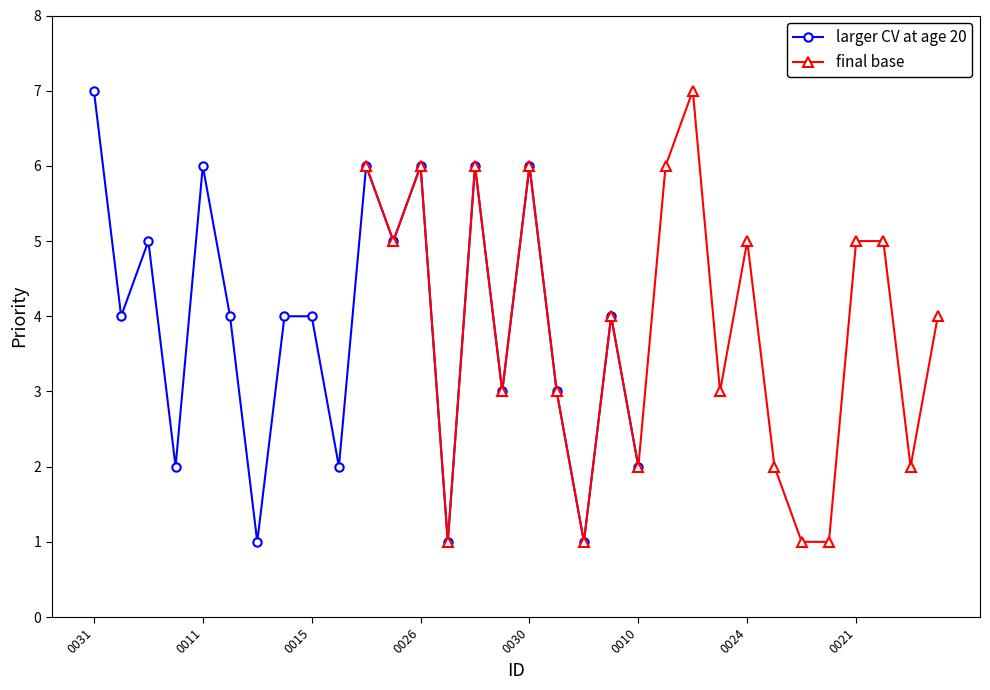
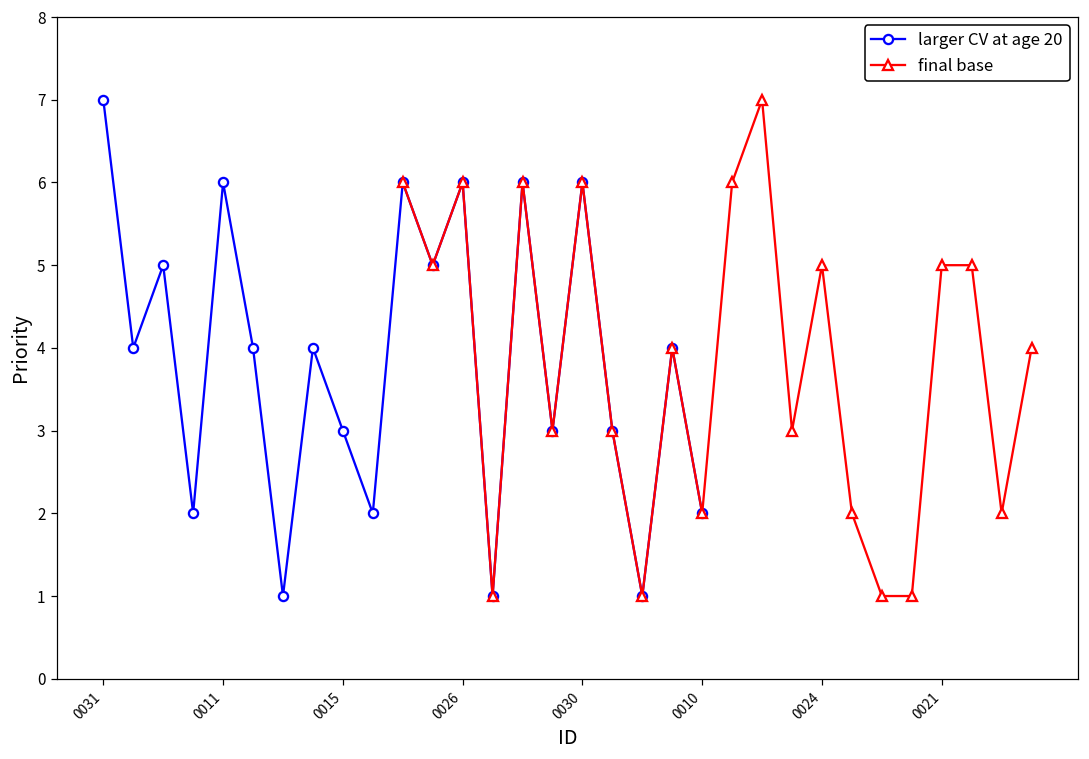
  {
    "larger CV at age 20": {
      "0031": 7,
      "0011": 6,
-     "0015": 4
+     "0015": 3
    },
    "final base": {
      "0024": 5,
      "0021": 5
    }
  }
